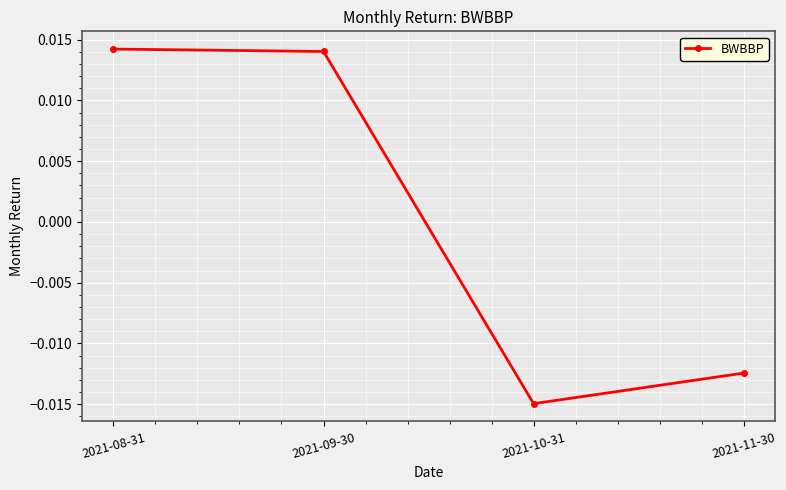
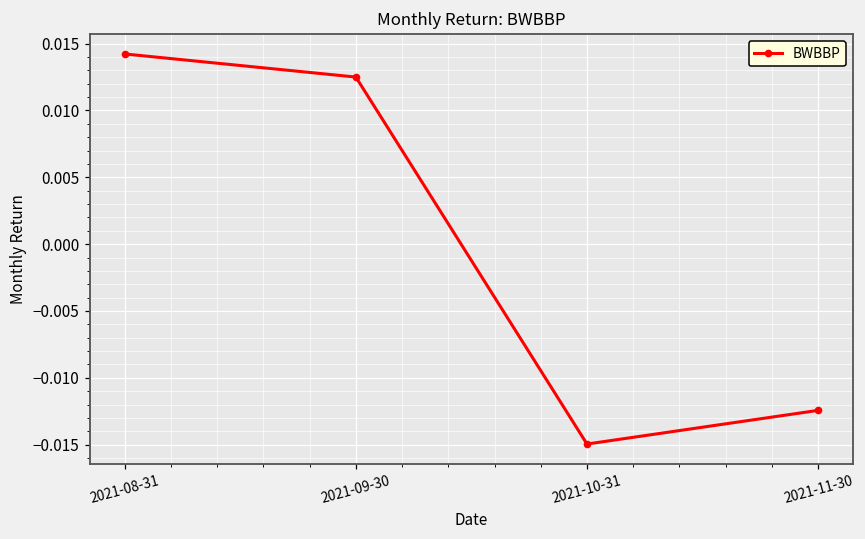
  {
    "2021-08-31": 0.0142,
-   "2021-09-30": 0.0140,
+   "2021-09-30": 0.0125,
    "2021-10-31": -0.0150,
    "2021-11-30": -0.0124
  }
